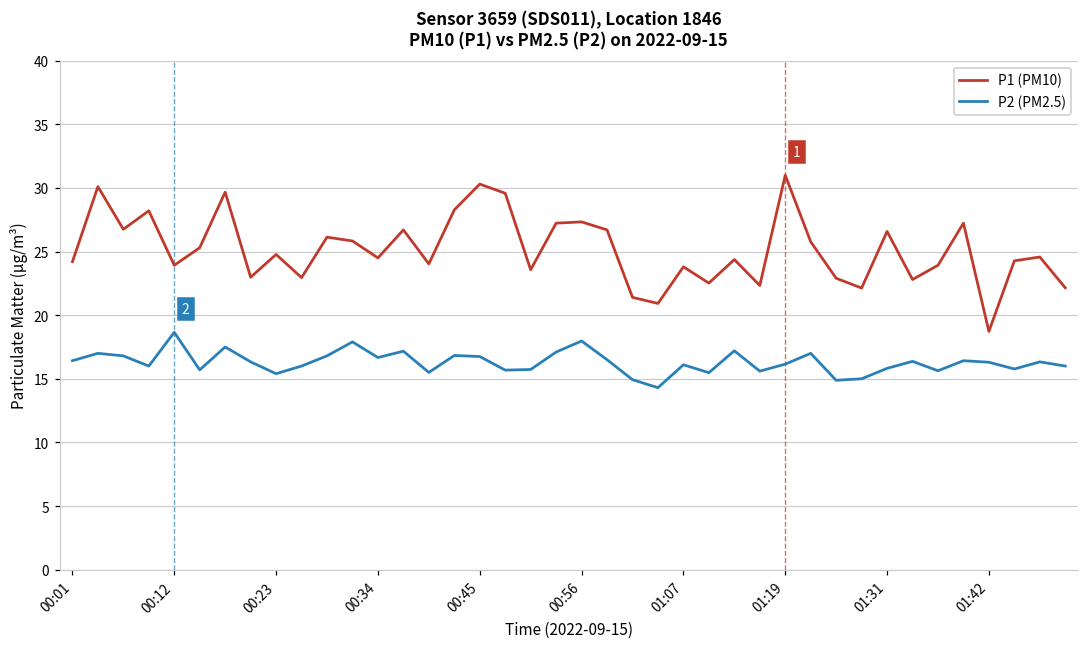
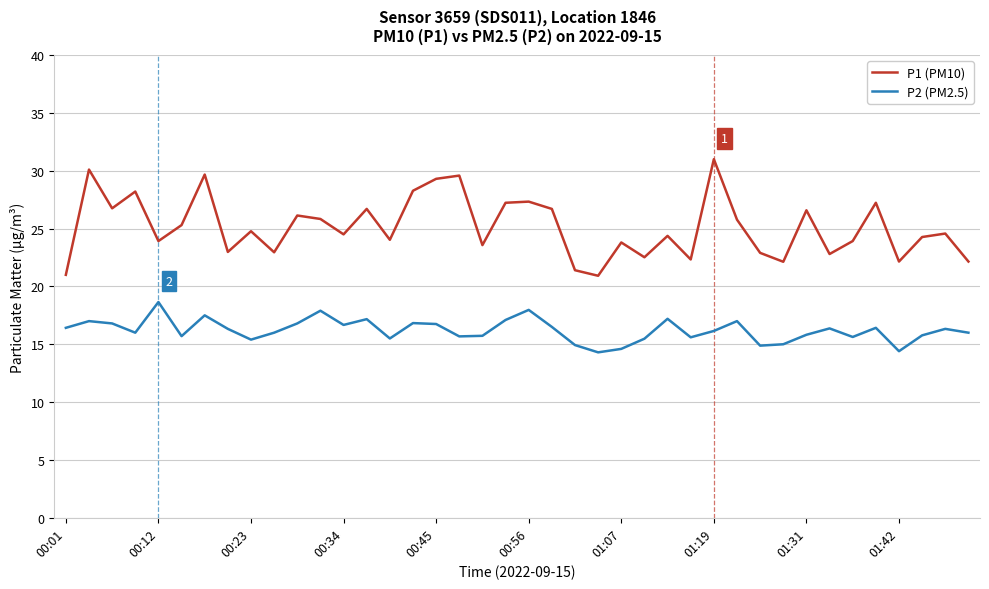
  {
    "P1 (PM10)": {
-     "00:01": 24.2,
+     "00:01": 21.0,
      "00:12": 23.9,
      "00:23": 24.8,
      "00:34": 24.5,
-     "00:45": 30.3,
+     "00:45": 29.3,
      "00:56": 27.3,
      "01:07": 23.8,
      "01:31": 26.6,
-     "01:42": 18.7
+     "01:42": 22.2
    },
    "P2 (PM2.5)": {
      "00:01": 16.4,
      "00:23": 15.4,
      "00:34": 16.7,
      "00:45": 16.8,
      "00:56": 18.0,
-     "01:07": 16.1,
+     "01:07": 14.6,
      "01:19": 16.2,
      "01:31": 15.8,
-     "01:42": 16.3
+     "01:42": 14.4
    }
  }
